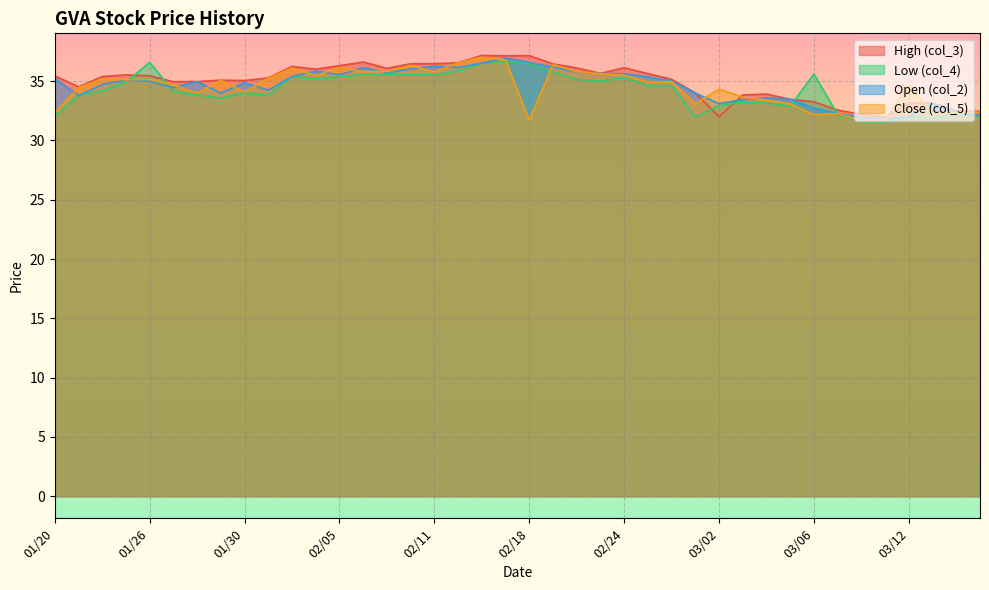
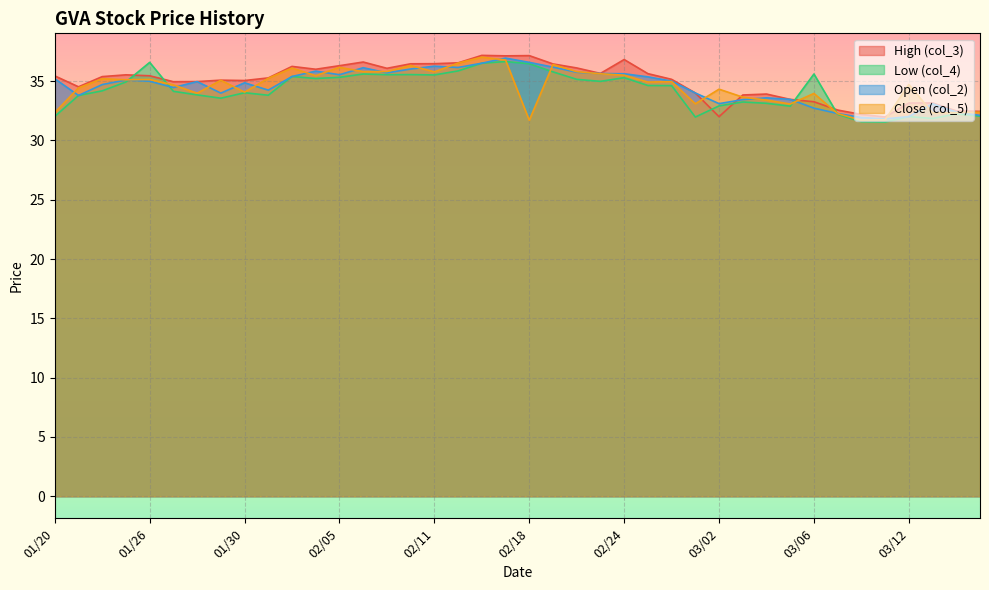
  {
    "High (col_3)": {
      "01/20": 35.4,
      "01/26": 35.5,
      "02/18": 37.2,
-     "02/24": 36.1,
+     "02/24": 36.8,
      "03/02": 32.0,
      "03/06": 33.3
    },
    "Low (col_4)": {
      "01/20": 32.0,
      "01/26": 36.6,
      "02/05": 35.3,
      "02/11": 35.5,
      "03/06": 35.6
    },
    "Open (col_2)": {
      "01/20": 35.2,
      "02/05": 35.5,
      "03/06": 32.7
    },
    "Close (col_5)": {
      "01/20": 32.4,
      "02/11": 35.8,
      "02/18": 31.7,
      "03/02": 34.3,
-     "03/06": 32.2
+     "03/06": 34.0
    }
  }
